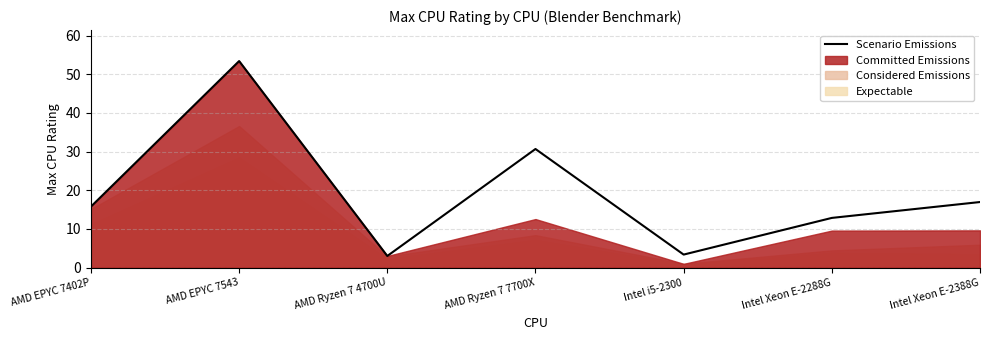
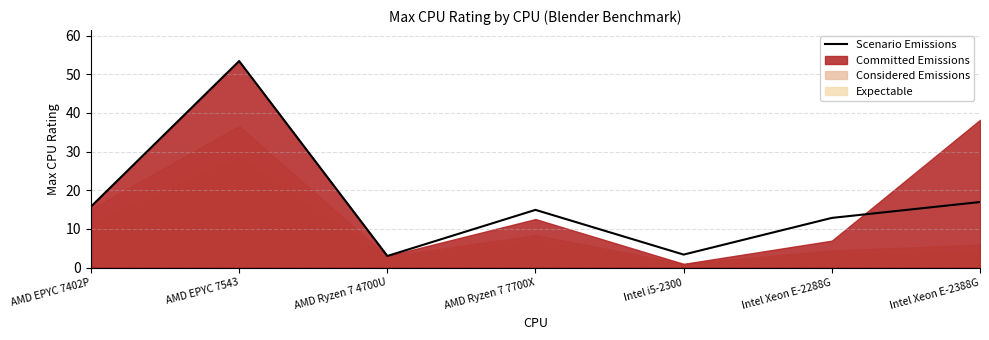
  {
    "Scenario Emissions": {
-     "AMD Ryzen 7 7700X": 31,
+     "AMD Ryzen 7 7700X": 15,
      "Intel i5-2300": 3,
      "Intel Xeon E-2288G": 13,
      "Intel Xeon E-2388G": 17
    },
    "Committed Emissions": {
      "AMD Ryzen 7 7700X": 13,
-     "Intel Xeon E-2288G": 10,
-     "Intel Xeon E-2388G": 10
+     "Intel Xeon E-2288G": 7,
+     "Intel Xeon E-2388G": 38
    }
  }
